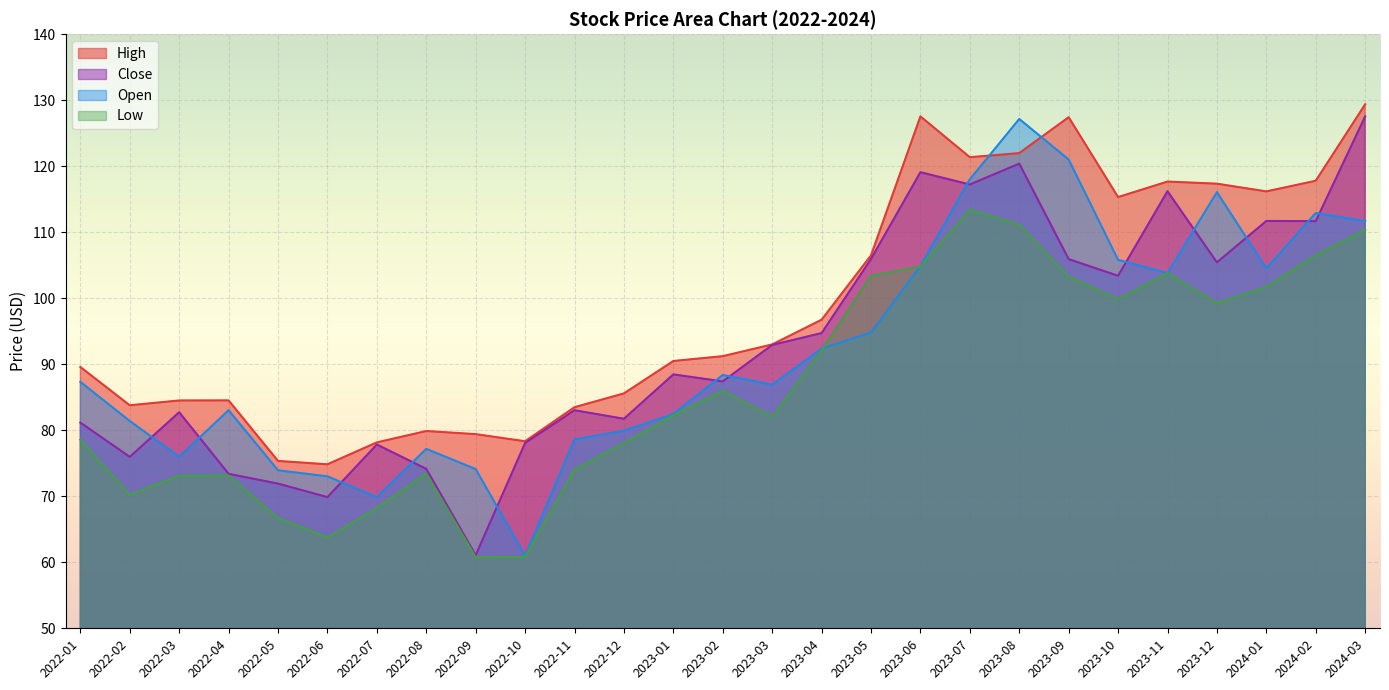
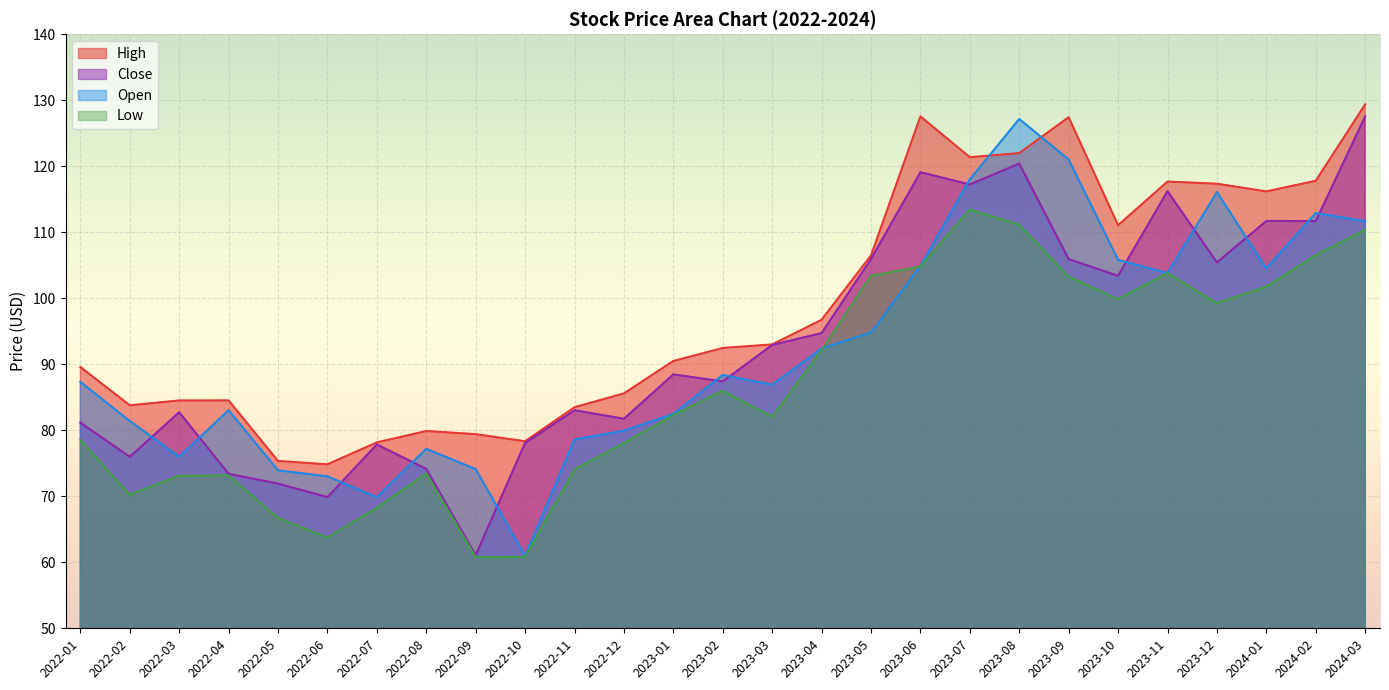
  {
    "High": {
      "2022-01": 90,
      "2022-02": 84,
      "2022-03": 85,
      "2022-04": 85,
      "2022-05": 75,
      "2022-06": 75,
      "2022-08": 80,
      "2022-09": 79,
      "2022-11": 83,
      "2022-12": 86,
      "2023-01": 90,
-     "2023-02": 91,
+     "2023-02": 92,
      "2023-04": 97,
      "2023-05": 106,
      "2023-06": 128,
      "2023-07": 121,
      "2023-08": 122,
      "2023-09": 127,
-     "2023-10": 115,
+     "2023-10": 111,
      "2023-11": 118,
      "2023-12": 117,
      "2024-01": 116,
      "2024-02": 118,
      "2024-03": 129
    },
    "Close": {
      "2022-01": 81,
      "2022-02": 76,
      "2022-03": 83,
      "2022-05": 72,
      "2022-06": 70,
      "2022-08": 74,
      "2022-11": 83,
      "2022-12": 82,
      "2023-01": 88,
      "2023-02": 87,
      "2023-04": 95,
      "2023-05": 106,
      "2023-06": 119,
      "2023-07": 117,
      "2023-08": 120,
      "2023-09": 106,
      "2023-10": 103,
      "2023-11": 116,
      "2023-12": 105,
      "2024-01": 112,
      "2024-02": 112,
      "2024-03": 128
    },
    "Open": {
      "2022-01": 87,
      "2022-02": 81,
      "2022-03": 76,
      "2022-04": 83,
      "2022-05": 74,
      "2022-06": 73,
      "2022-07": 70,
      "2022-08": 77,
      "2022-09": 74,
      "2022-11": 79,
      "2022-12": 80,
      "2023-02": 88,
      "2023-03": 87,
      "2023-05": 95,
      "2023-07": 118,
      "2023-08": 127,
      "2023-09": 121,
      "2023-10": 106,
      "2023-12": 116,
      "2024-01": 105,
      "2024-02": 113,
      "2024-03": 112
    },
    "Low": {
      "2022-01": 79,
      "2022-02": 70,
      "2022-03": 73,
      "2022-05": 67,
      "2022-06": 64,
      "2022-07": 68,
      "2022-08": 73,
      "2022-11": 74,
      "2022-12": 78,
      "2023-02": 86,
      "2023-03": 82,
      "2023-05": 103,
      "2023-07": 113,
      "2023-08": 111,
      "2023-09": 103,
      "2023-10": 100,
      "2023-12": 99,
      "2024-01": 102,
      "2024-02": 107,
      "2024-03": 110
    }
  }
